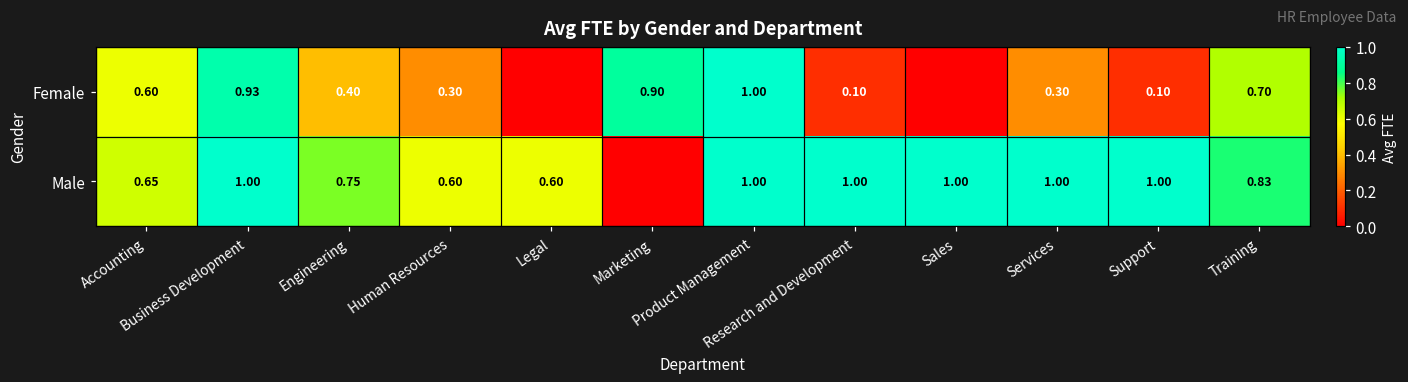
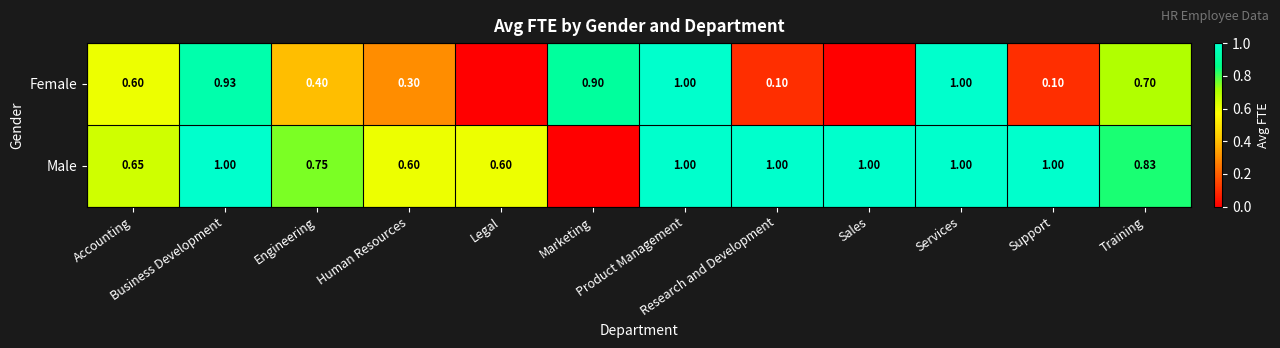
  {
    "Female": {
      "Accounting": 0.60,
      "Business Development": 0.93,
      "Engineering": 0.40,
      "Human Resources": 0.30,
      "Marketing": 0.90,
      "Product Management": 1.00,
      "Research and Development": 0.10,
-     "Services": 0.30,
+     "Services": 1.00,
      "Support": 0.10,
      "Training": 0.70
    },
    "Male": {
      "Accounting": 0.65,
      "Business Development": 1.00,
      "Engineering": 0.75,
      "Human Resources": 0.60,
      "Legal": 0.60,
      "Product Management": 1.00,
      "Research and Development": 1.00,
      "Sales": 1.00,
      "Services": 1.00,
      "Support": 1.00,
      "Training": 0.83
    }
  }
